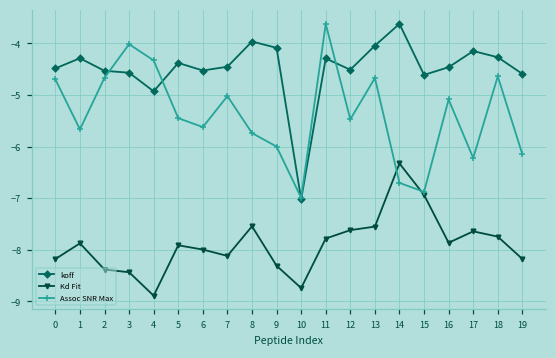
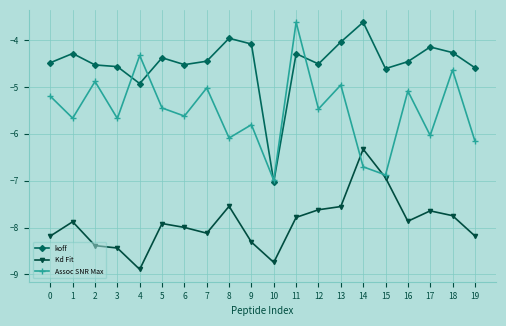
  {
    "Assoc SNR Max": {
-     "0": -4.7,
+     "0": -5.2,
      "1": -5.7,
-     "2": -4.7,
-     "3": -4.0,
+     "2": -4.9,
+     "3": -5.7,
      "4": -4.3,
      "5": -5.4,
      "6": -5.6,
      "7": -5.0,
-     "8": -5.7,
-     "9": -6.0,
+     "8": -6.1,
+     "9": -5.8,
      "11": -3.6,
      "12": -5.5,
-     "13": -4.7,
+     "13": -5.0,
      "14": -6.7,
      "15": -6.9,
      "16": -5.1,
-     "17": -6.2,
+     "17": -6.0,
      "18": -4.6,
      "19": -6.2
    }
  }
